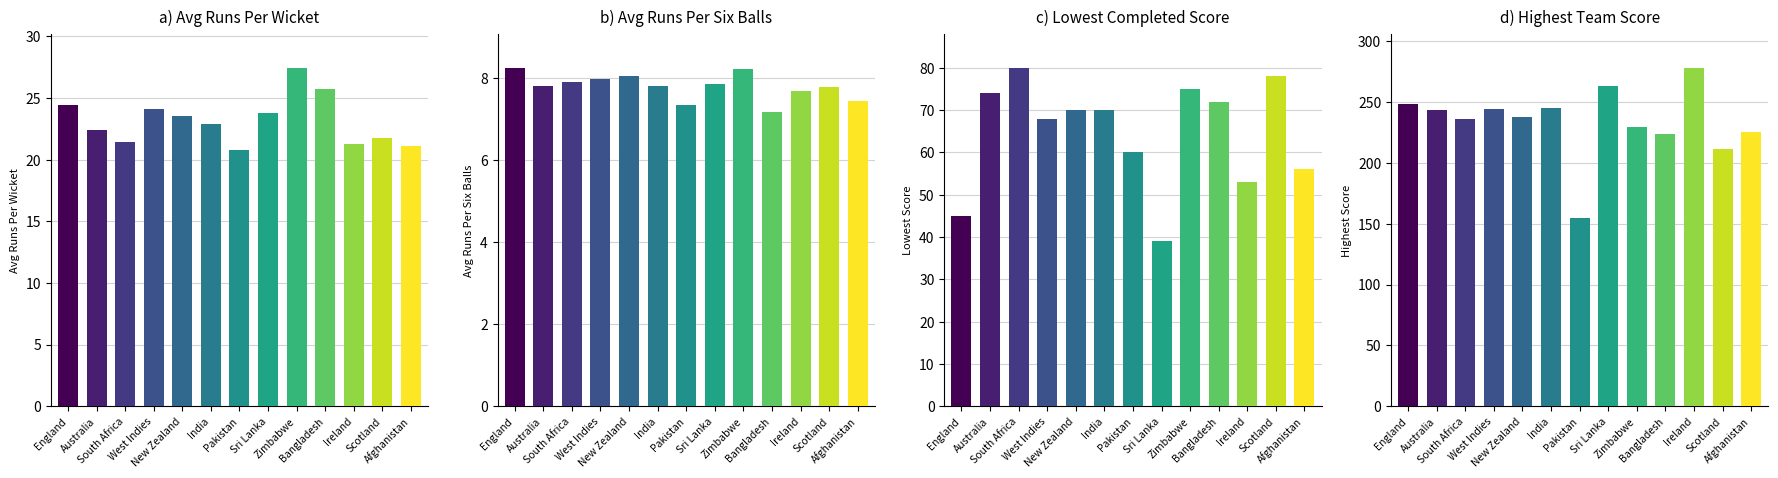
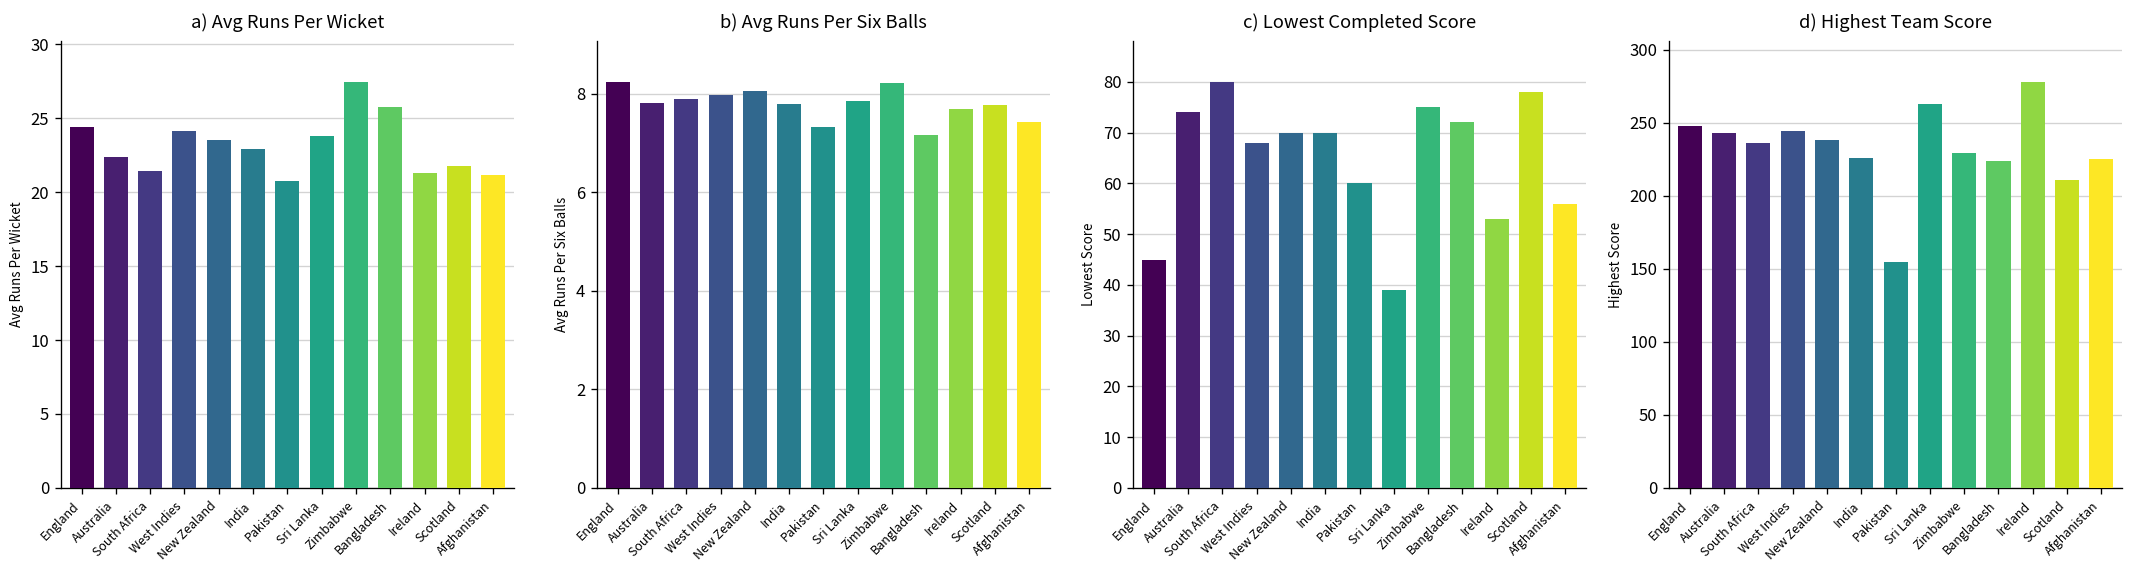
  {
    "a) Avg Runs Per Wicket": {
      "England": 24.4,
      "Australia": 22.4,
      "South Africa": 21.5,
      "West Indies": 24.1,
      "New Zealand": 23.5,
      "India": 22.9,
      "Pakistan": 20.8,
      "Sri Lanka": 23.8,
      "Zimbabwe": 27.5,
      "Bangladesh": 25.7,
      "Ireland": 21.3,
      "Scotland": 21.8,
      "Afghanistan": 21.1
    },
    "b) Avg Runs Per Six Balls": {
      "England": 8.2,
      "Australia": 7.8,
      "South Africa": 7.9,
      "West Indies": 8.0,
      "New Zealand": 8.1,
      "India": 7.8,
      "Pakistan": 7.3,
      "Sri Lanka": 7.9,
      "Zimbabwe": 8.2,
      "Bangladesh": 7.2,
      "Ireland": 7.7,
      "Scotland": 7.8,
      "Afghanistan": 7.4
    },
    "c) Lowest Completed Score": {
      "England": 45,
      "Australia": 74,
      "South Africa": 80,
      "West Indies": 68,
      "New Zealand": 70,
      "India": 70,
      "Pakistan": 60,
      "Sri Lanka": 39,
      "Zimbabwe": 75,
      "Bangladesh": 72,
      "Ireland": 53,
      "Scotland": 78,
      "Afghanistan": 56
    },
    "d) Highest Team Score": {
      "England": 248,
      "Australia": 243,
      "South Africa": 236,
      "West Indies": 244,
      "New Zealand": 238,
-     "India": 245,
+     "India": 226,
      "Pakistan": 155,
      "Sri Lanka": 263,
      "Zimbabwe": 229,
      "Bangladesh": 224,
      "Ireland": 278,
      "Scotland": 211,
      "Afghanistan": 225
    }
  }
